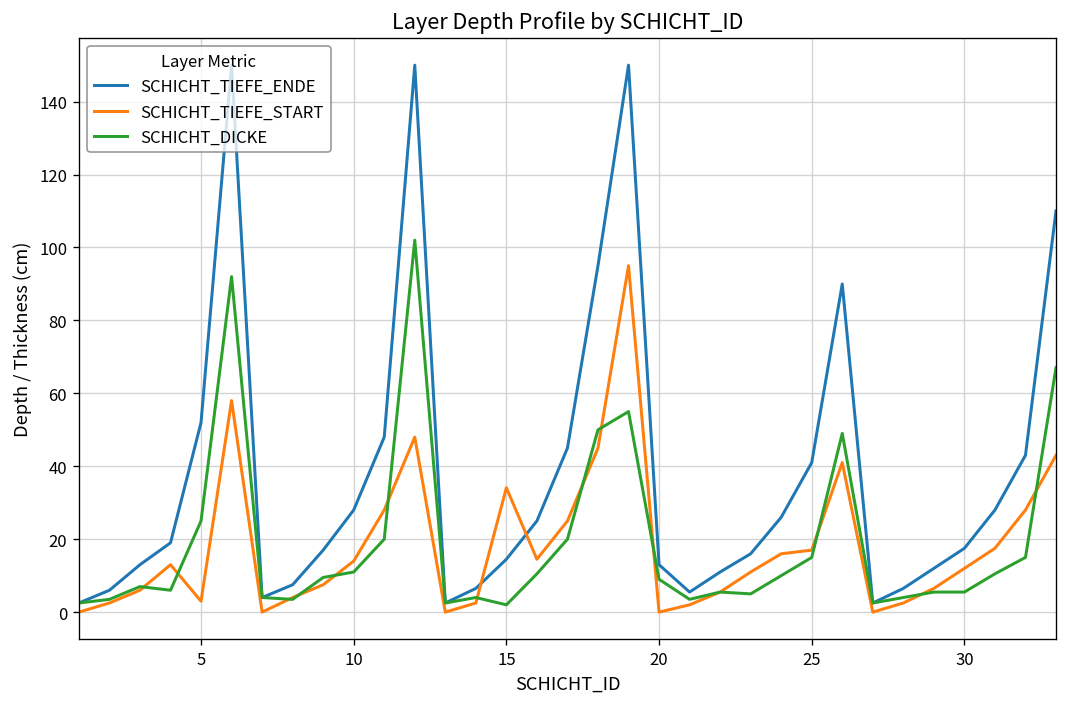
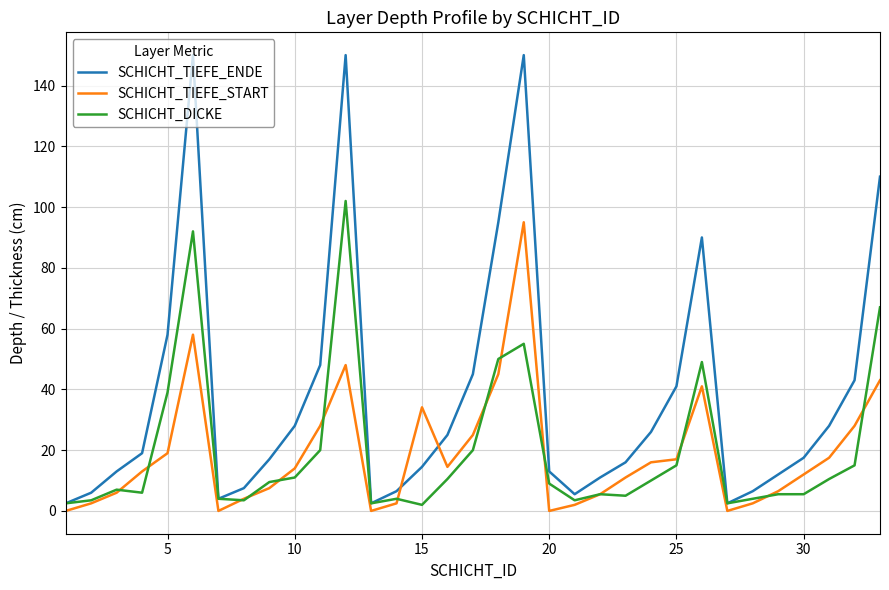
  {
    "SCHICHT_TIEFE_ENDE": {
-     "5": 52,
+     "5": 58,
      "10": 28,
      "15": 15,
      "20": 13,
      "25": 41,
      "30": 18
    },
    "SCHICHT_TIEFE_START": {
-     "5": 3,
+     "5": 19,
      "10": 14,
      "15": 34,
      "20": 0,
      "25": 17,
      "30": 12
    },
    "SCHICHT_DICKE": {
-     "5": 25,
+     "5": 39,
      "10": 11,
      "15": 2,
      "20": 9,
      "25": 15,
      "30": 6
    }
  }
